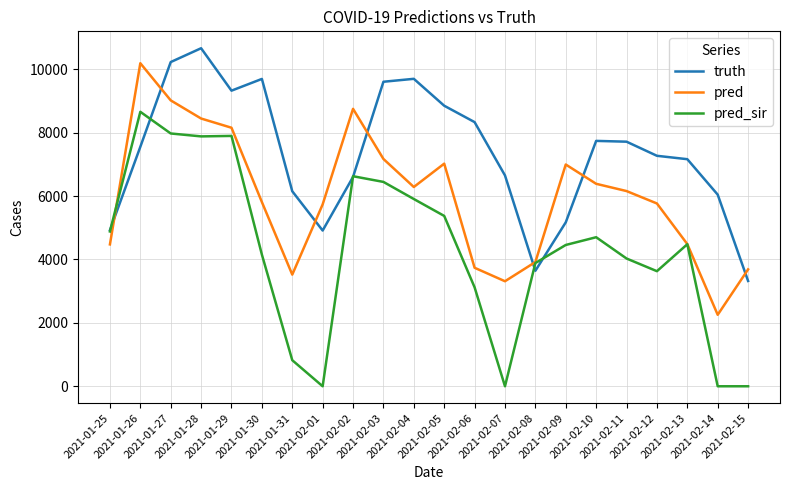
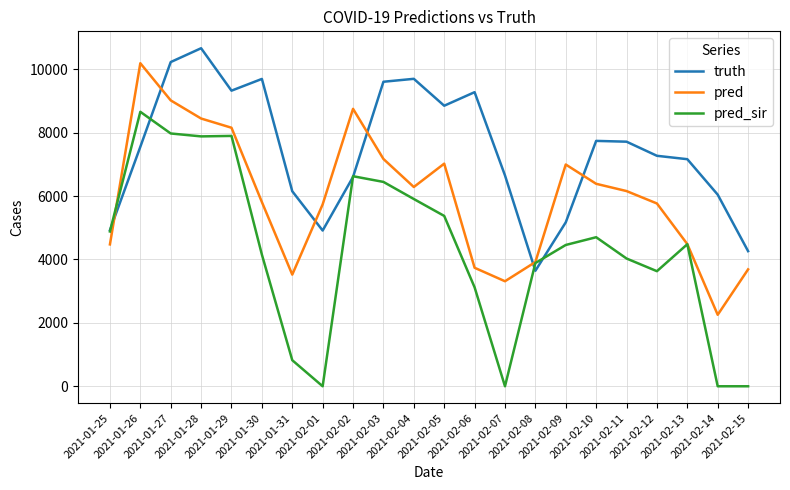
  {
    "truth": {
      "2021-01-26": 7600,
      "2021-01-27": 10200,
      "2021-01-28": 10700,
      "2021-01-29": 9300,
      "2021-01-30": 9700,
      "2021-01-31": 6200,
      "2021-02-01": 4900,
      "2021-02-03": 9600,
      "2021-02-04": 9700,
      "2021-02-05": 8800,
-     "2021-02-06": 8300,
+     "2021-02-06": 9300,
      "2021-02-07": 6600,
      "2021-02-08": 3600,
      "2021-02-09": 5200,
      "2021-02-10": 7700,
      "2021-02-11": 7700,
      "2021-02-12": 7300,
      "2021-02-13": 7200,
      "2021-02-14": 6000,
-     "2021-02-15": 3300
+     "2021-02-15": 4300
    },
    "pred": {
      "2021-01-25": 4500,
      "2021-01-26": 10200,
      "2021-01-27": 9000,
      "2021-01-28": 8400,
      "2021-01-29": 8200,
      "2021-01-30": 5800,
      "2021-01-31": 3500,
      "2021-02-01": 5700,
      "2021-02-02": 8700,
      "2021-02-03": 7200,
      "2021-02-04": 6300,
      "2021-02-05": 7000,
      "2021-02-06": 3700,
      "2021-02-07": 3300,
      "2021-02-09": 7000,
      "2021-02-10": 6400,
      "2021-02-11": 6200,
      "2021-02-12": 5800,
      "2021-02-14": 2300,
      "2021-02-15": 3700
    },
    "pred_sir": {
      "2021-01-26": 8700,
      "2021-01-27": 8000,
      "2021-01-28": 7900,
      "2021-01-29": 7900,
      "2021-01-30": 4200,
      "2021-01-31": 800,
      "2021-02-01": 0,
      "2021-02-03": 6400,
      "2021-02-04": 5900,
      "2021-02-05": 5400,
      "2021-02-06": 3100,
      "2021-02-07": 0,
      "2021-02-09": 4500,
      "2021-02-10": 4700,
      "2021-02-11": 4000,
      "2021-02-12": 3600,
      "2021-02-14": 0,
      "2021-02-15": 0
    }
  }
